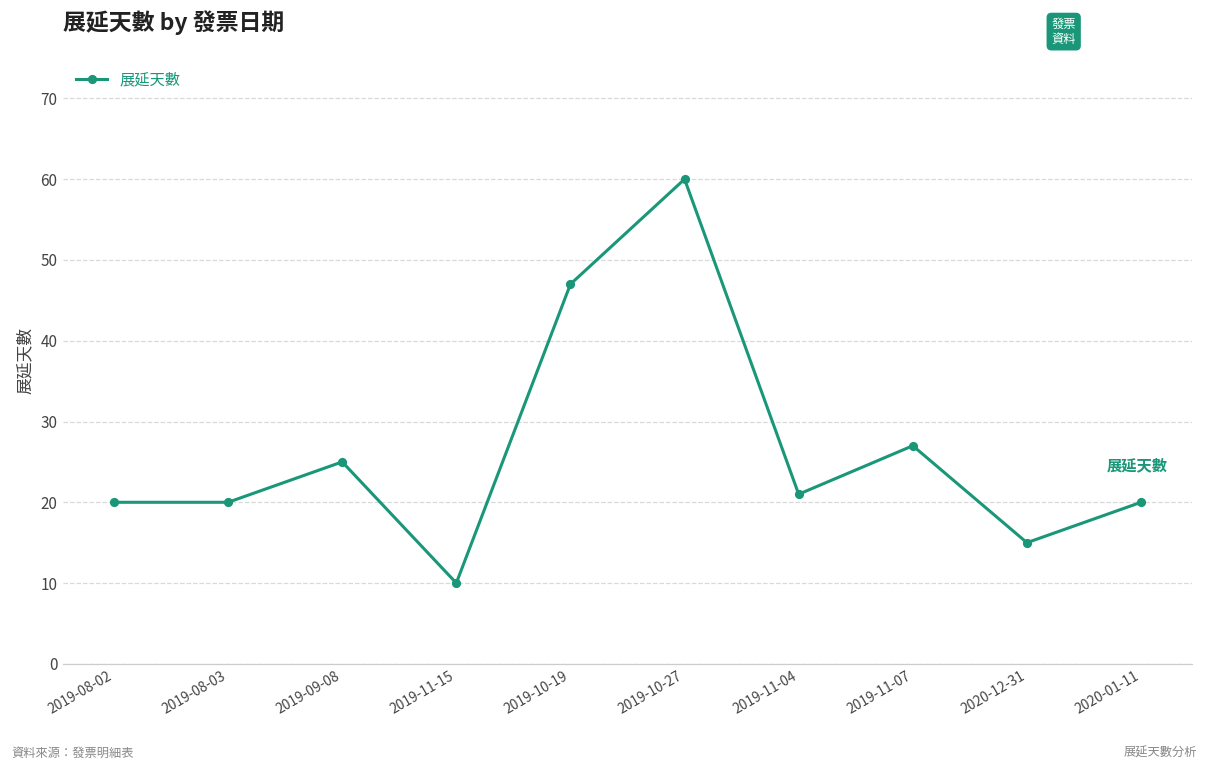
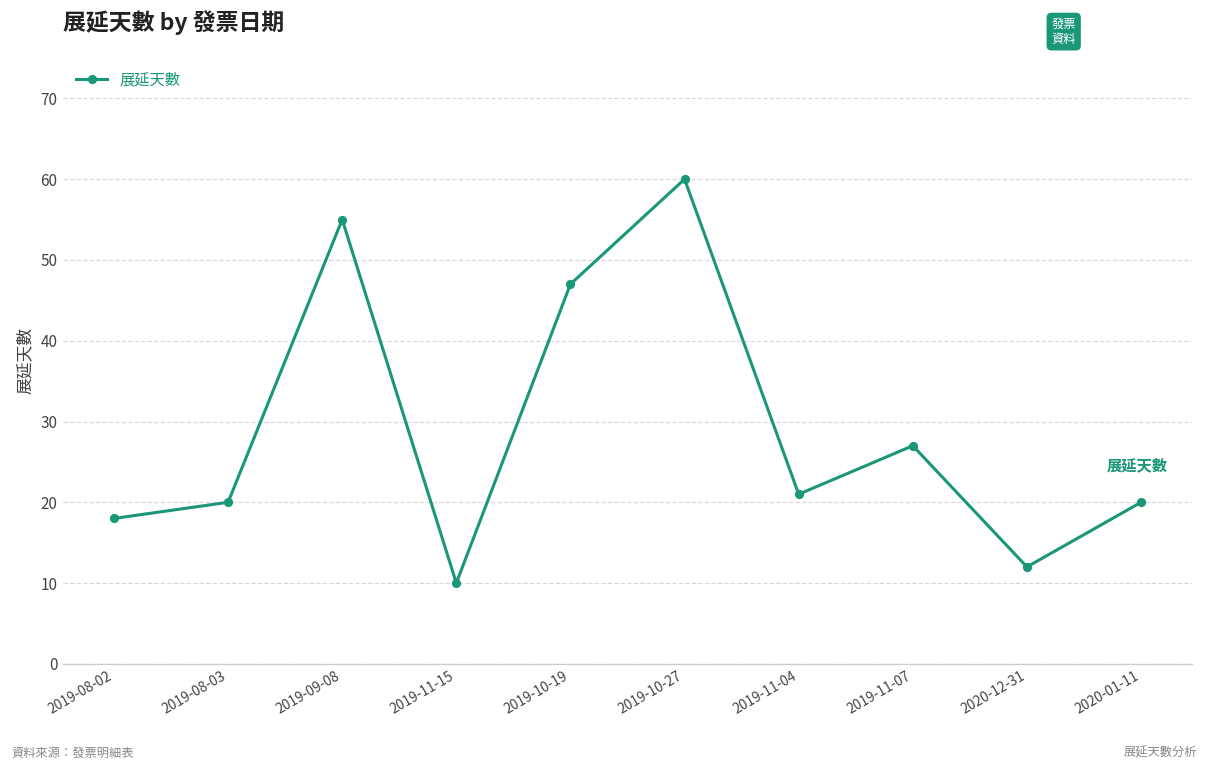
  {
-   "2019-08-02": 20,
+   "2019-08-02": 18,
    "2019-08-03": 20,
-   "2019-09-08": 25,
+   "2019-09-08": 55,
    "2019-11-15": 10,
    "2019-10-19": 47,
    "2019-10-27": 60,
    "2019-11-04": 21,
    "2019-11-07": 27,
-   "2020-12-31": 15,
+   "2020-12-31": 12,
    "2020-01-11": 20
  }
